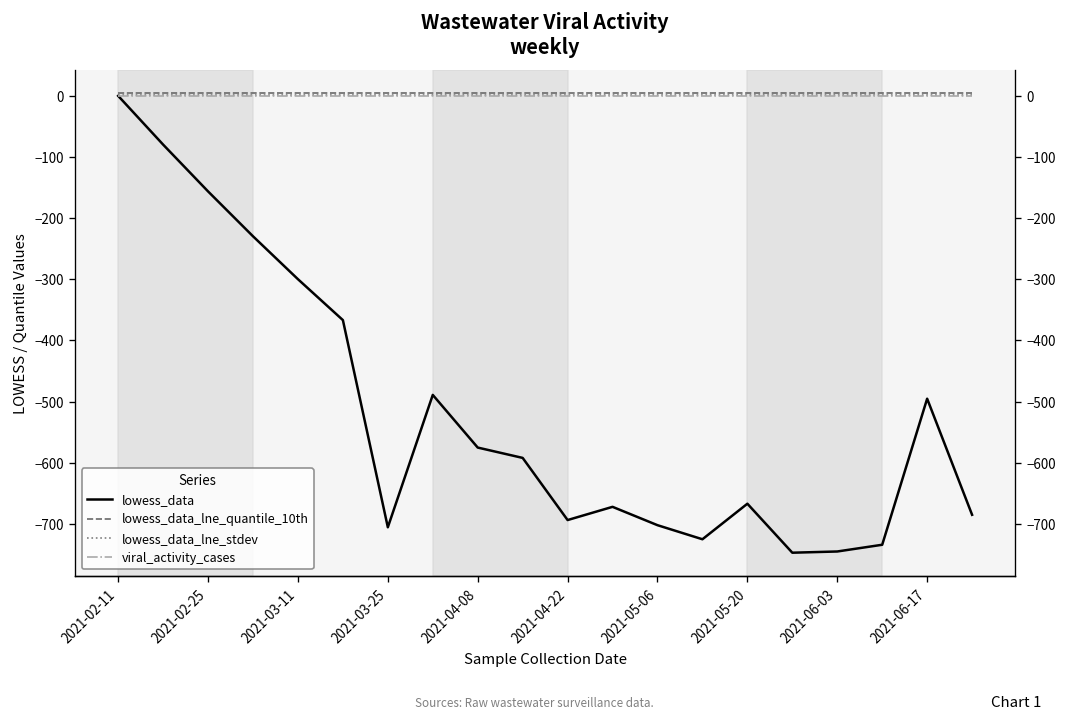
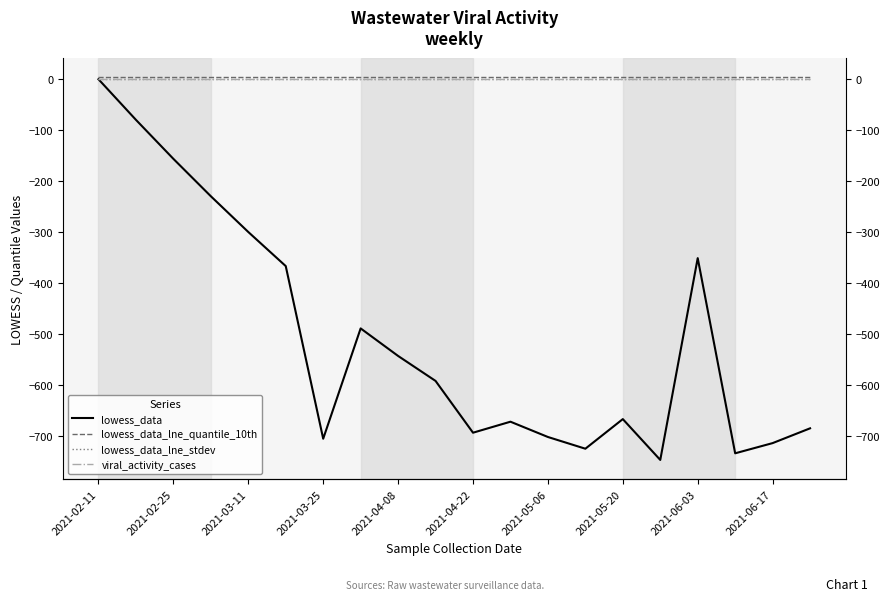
  {
    "lowess_data": {
      "2021-02-25": -160,
      "2021-03-11": -300,
      "2021-03-25": -710,
-     "2021-04-08": -580,
+     "2021-04-08": -540,
      "2021-04-22": -690,
      "2021-05-06": -700,
      "2021-05-20": -670,
-     "2021-06-03": -750,
-     "2021-06-17": -500
+     "2021-06-03": -350,
+     "2021-06-17": -710
    }
  }
